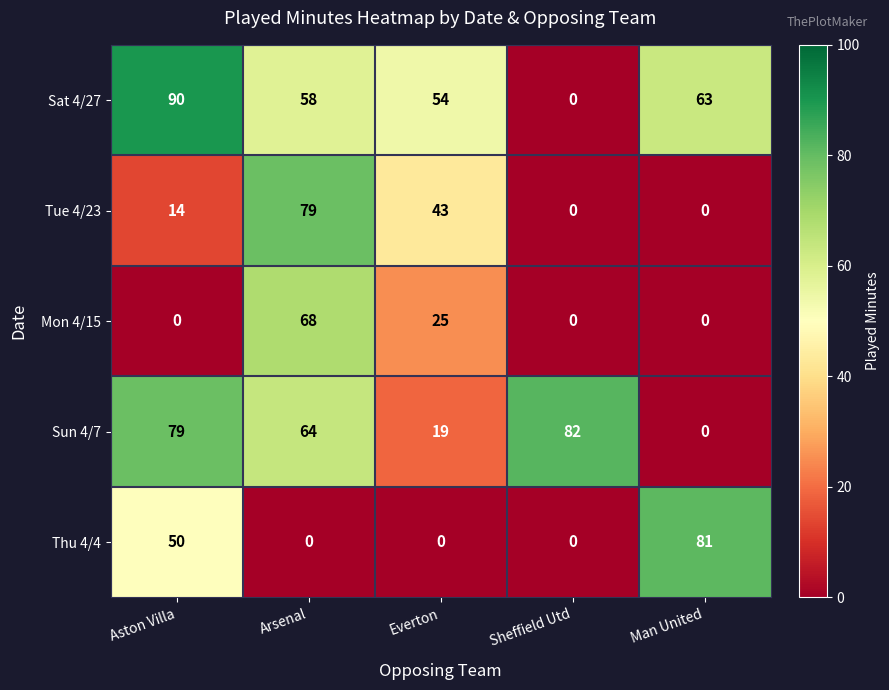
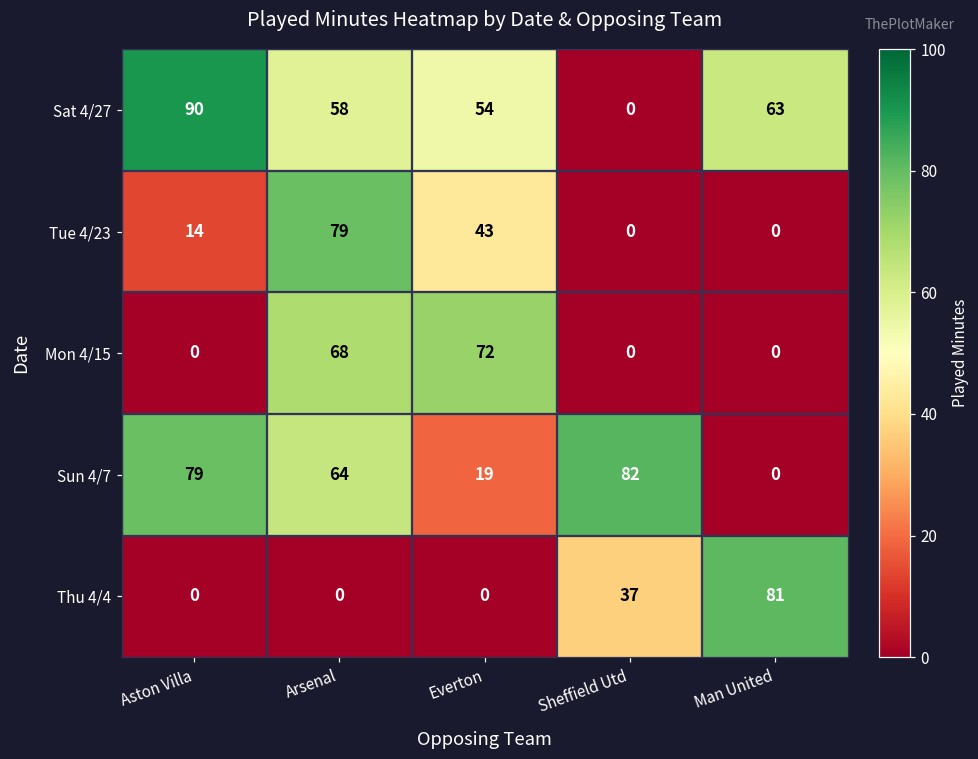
  {
    "Sat 4/27": {
      "Aston Villa": 90,
      "Arsenal": 58,
      "Everton": 54,
      "Sheffield Utd": 0,
      "Man United": 63
    },
    "Tue 4/23": {
      "Aston Villa": 14,
      "Arsenal": 79,
      "Everton": 43,
      "Sheffield Utd": 0,
      "Man United": 0
    },
    "Mon 4/15": {
      "Aston Villa": 0,
      "Arsenal": 68,
-     "Everton": 25,
+     "Everton": 72,
      "Sheffield Utd": 0,
      "Man United": 0
    },
    "Sun 4/7": {
      "Aston Villa": 79,
      "Arsenal": 64,
      "Everton": 19,
      "Sheffield Utd": 82,
      "Man United": 0
    },
    "Thu 4/4": {
-     "Aston Villa": 50,
+     "Aston Villa": 0,
      "Arsenal": 0,
      "Everton": 0,
-     "Sheffield Utd": 0,
+     "Sheffield Utd": 37,
      "Man United": 81
    }
  }
